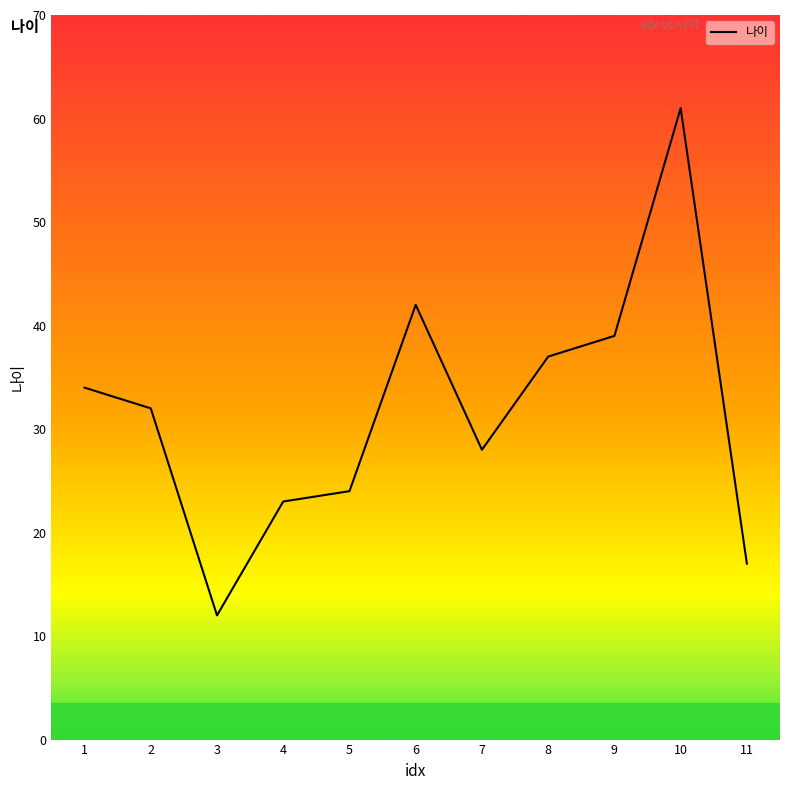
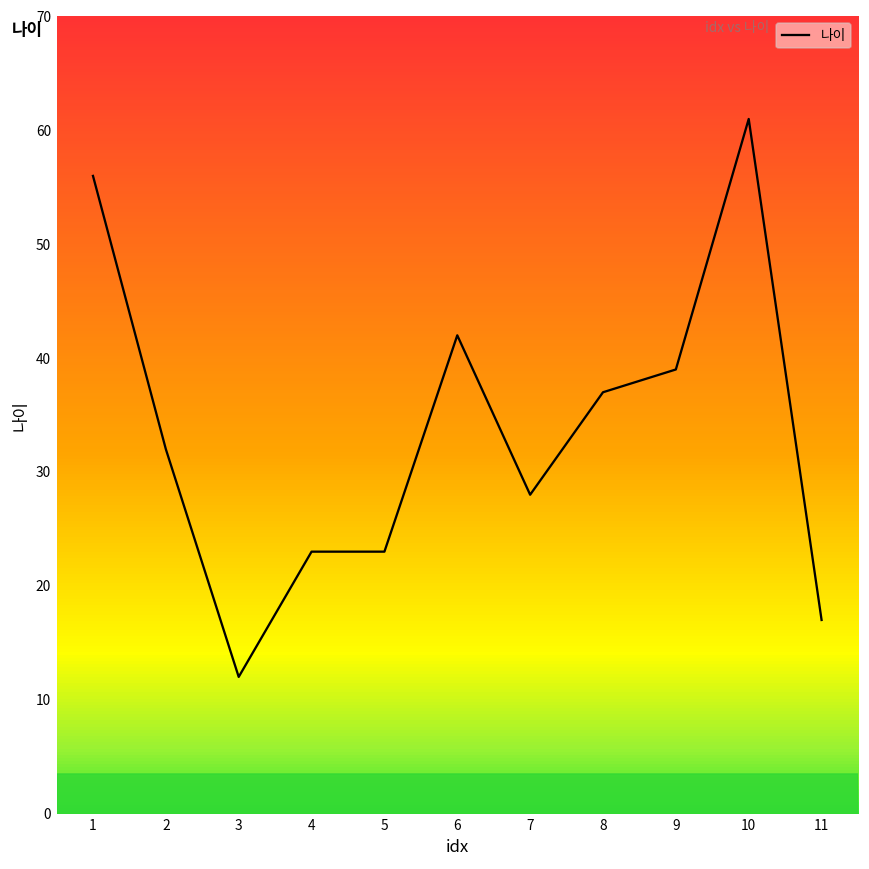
  {
-   "1": 34,
+   "1": 56,
    "2": 32,
    "3": 12,
    "4": 23,
-   "5": 24,
+   "5": 23,
    "6": 42,
    "7": 28,
    "8": 37,
    "9": 39,
    "10": 61,
    "11": 17
  }
